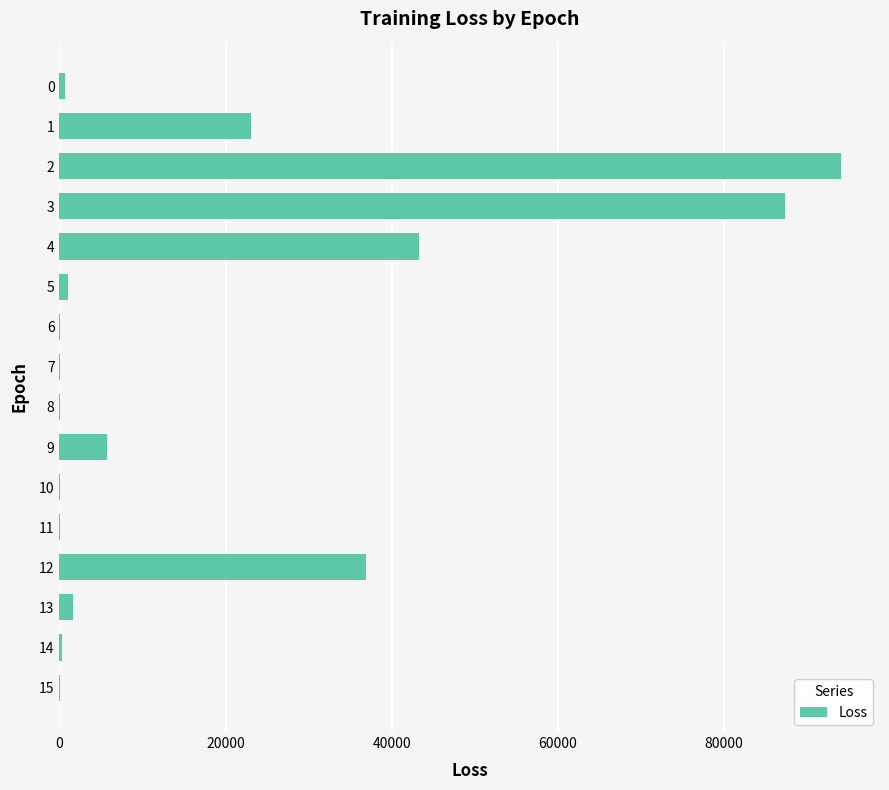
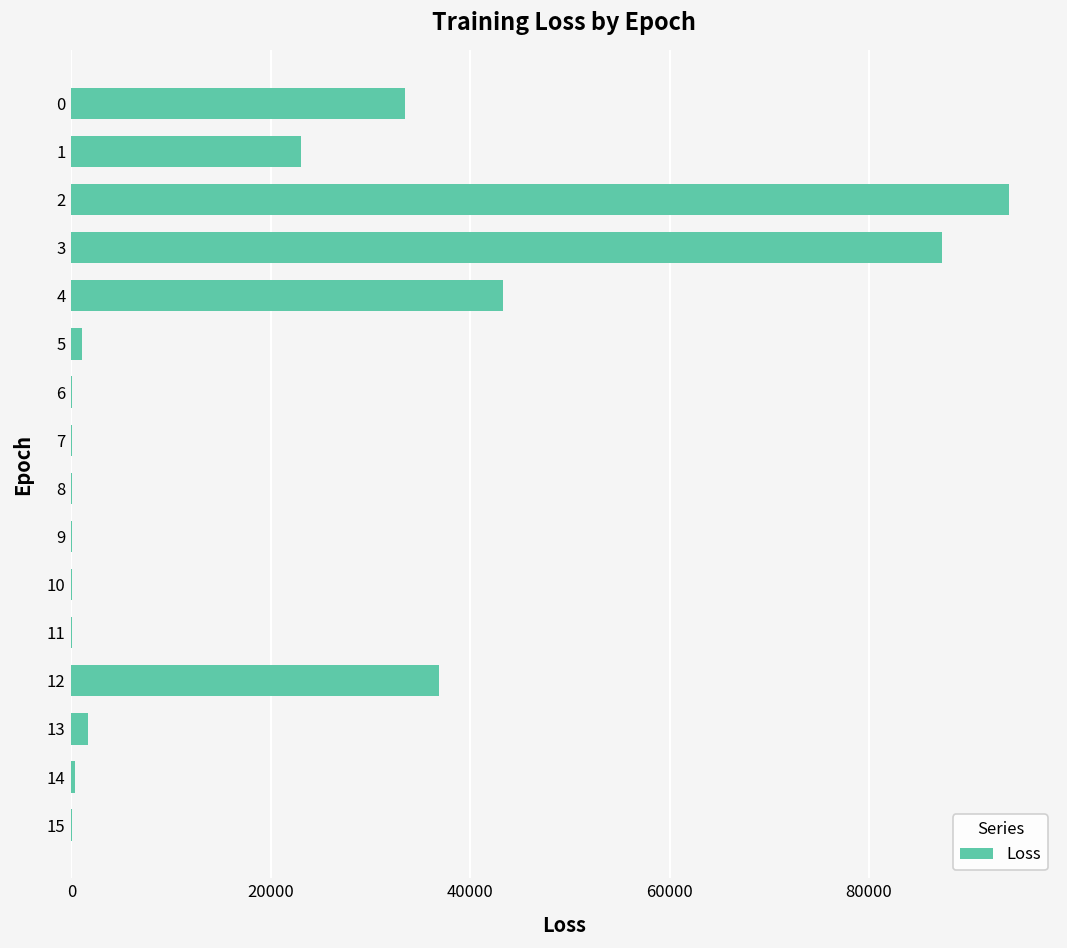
  {
-   "0": 1000,
+   "0": 33000,
    "1": 23000,
    "2": 94000,
    "3": 87000,
    "4": 43000,
    "5": 1000,
-   "9": 6000,
+   "9": 0,
    "12": 37000,
    "13": 2000,
    "14": 0
  }
